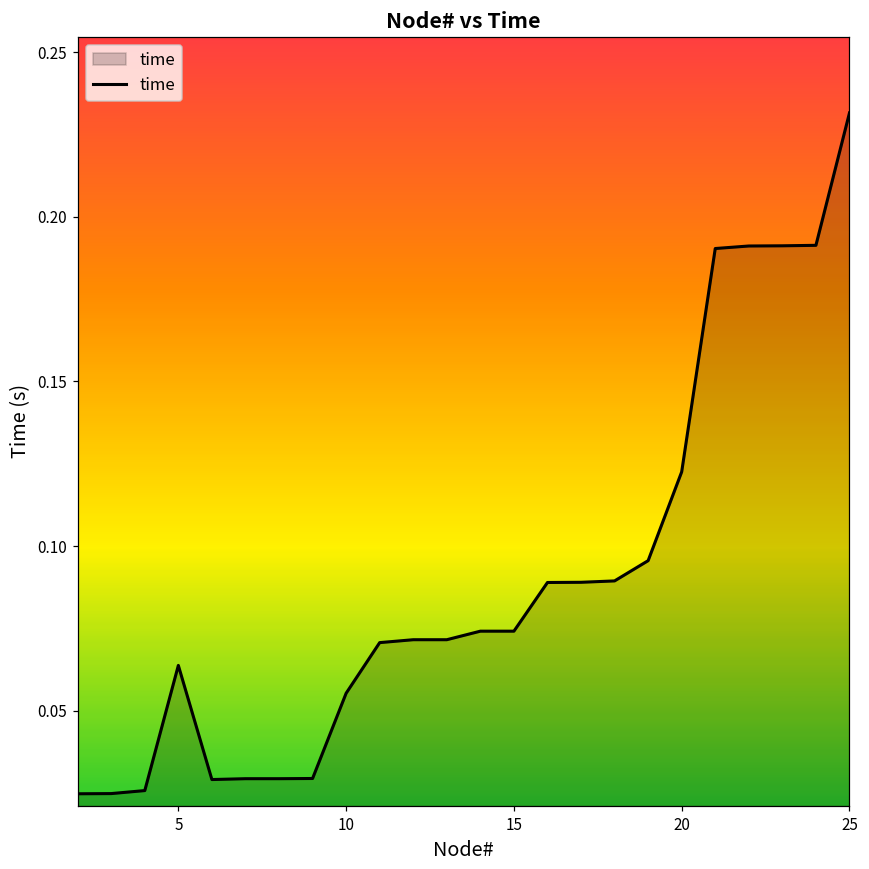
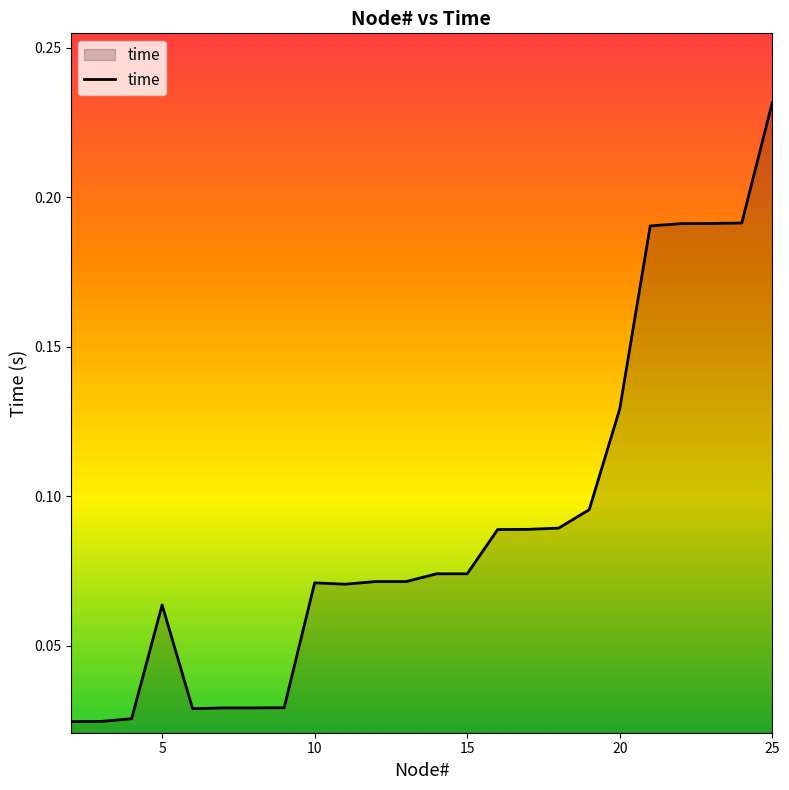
  {
    "5": 0.064,
-   "10": 0.055,
+   "10": 0.071,
    "15": 0.074,
-   "20": 0.123,
+   "20": 0.129,
    "25": 0.232
  }
